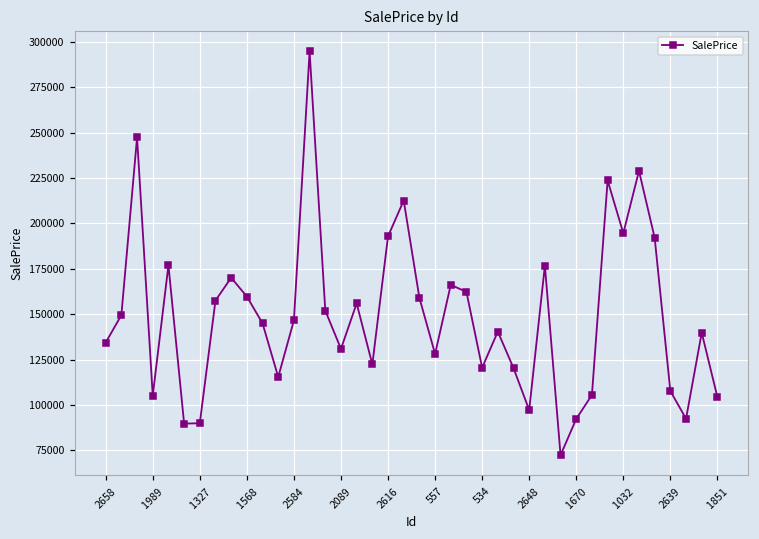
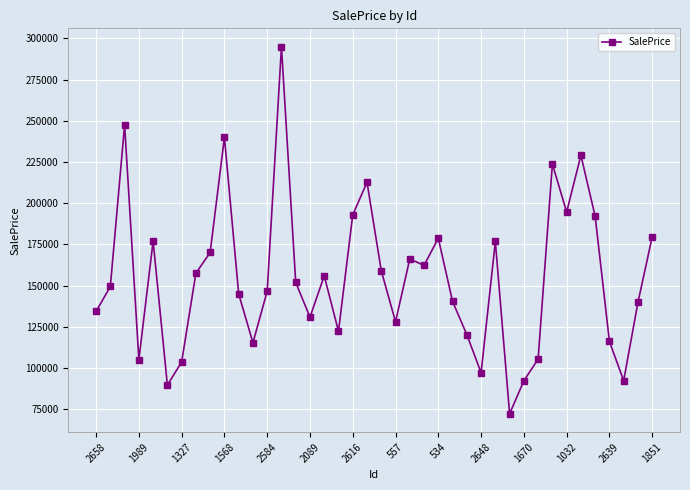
  {
    "2658": 134000,
    "1989": 105000,
-   "1327": 90000,
-   "1568": 160000,
+   "1327": 104000,
+   "1568": 240000,
    "2584": 147000,
    "2089": 131000,
    "2616": 193000,
    "557": 128000,
-   "534": 121000,
+   "534": 179000,
    "2648": 97000,
    "1670": 92000,
    "1032": 195000,
-   "2639": 108000,
-   "1851": 104000
+   "2639": 116000,
+   "1851": 180000
  }
